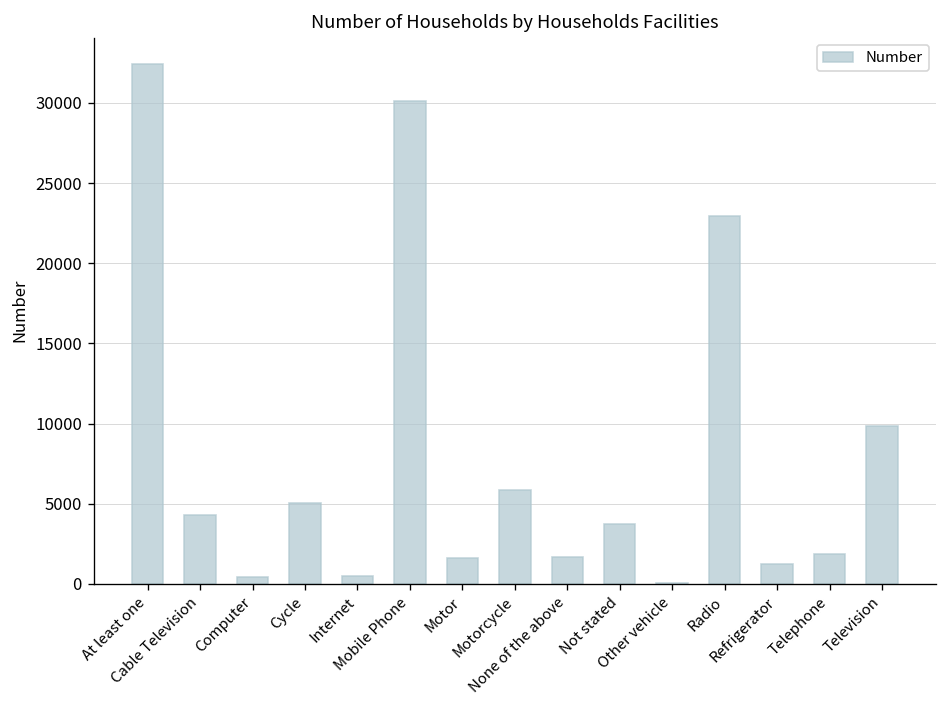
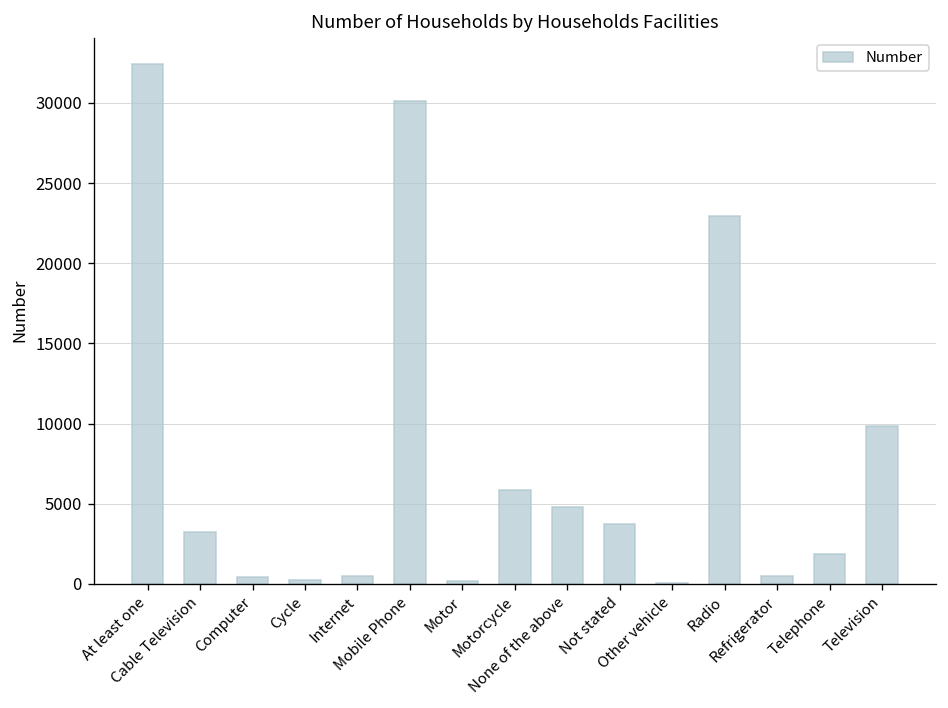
  {
    "At least one": 32500,
-   "Cable Television": 4300,
+   "Cable Television": 3200,
    "Computer": 400,
-   "Cycle": 5100,
+   "Cycle": 200,
    "Internet": 500,
    "Mobile Phone": 30100,
-   "Motor": 1600,
+   "Motor": 200,
    "Motorcycle": 5900,
-   "None of the above": 1700,
+   "None of the above": 4800,
    "Not stated": 3700,
    "Radio": 22900,
-   "Refrigerator": 1300,
+   "Refrigerator": 500,
    "Telephone": 1800,
    "Television": 9800
  }
